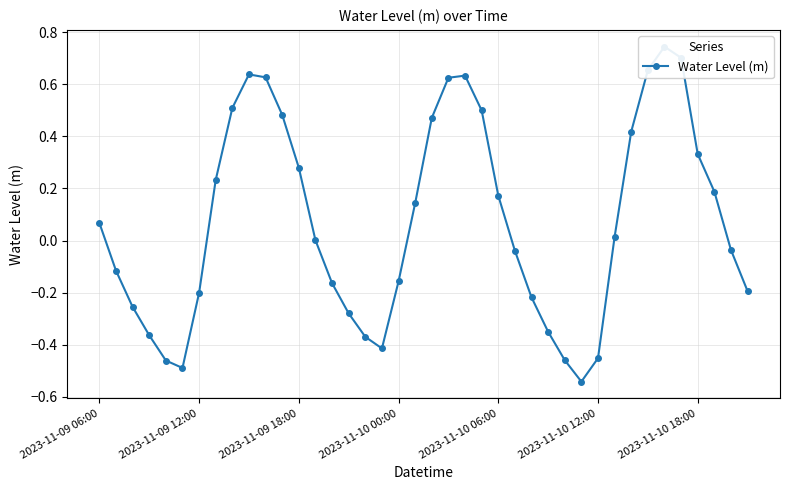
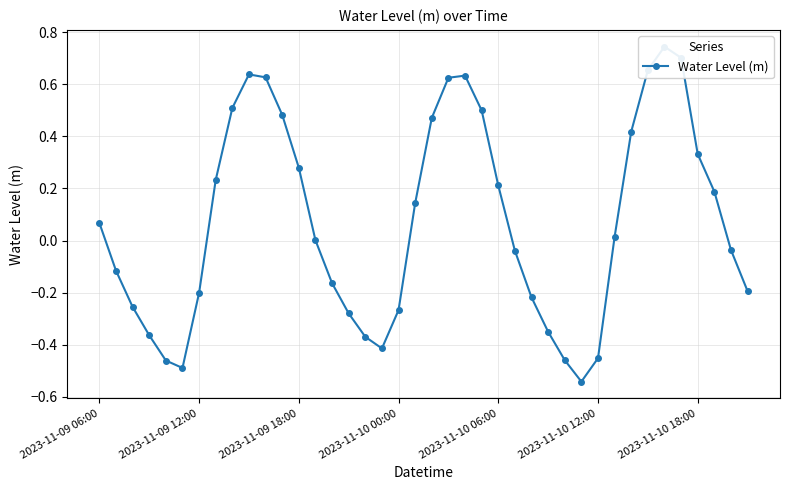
  {
    "2023-11-09 06:00": 0.07,
    "2023-11-09 12:00": -0.20,
    "2023-11-09 18:00": 0.28,
-   "2023-11-10 00:00": -0.16,
-   "2023-11-10 06:00": 0.17,
+   "2023-11-10 00:00": -0.27,
+   "2023-11-10 06:00": 0.21,
    "2023-11-10 12:00": -0.45,
    "2023-11-10 18:00": 0.33
  }
